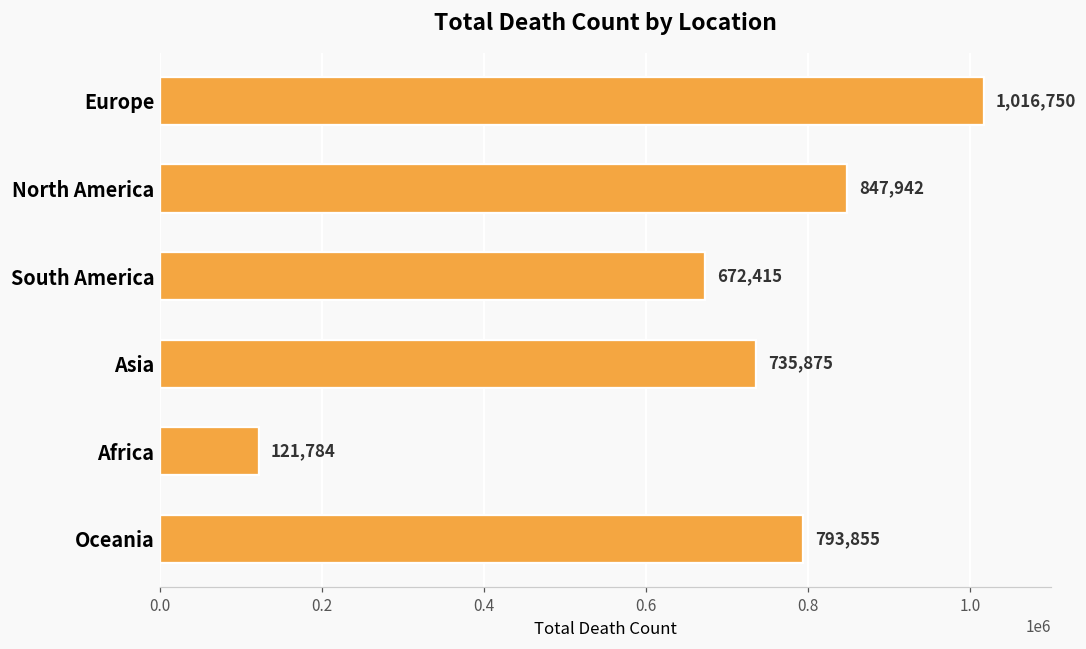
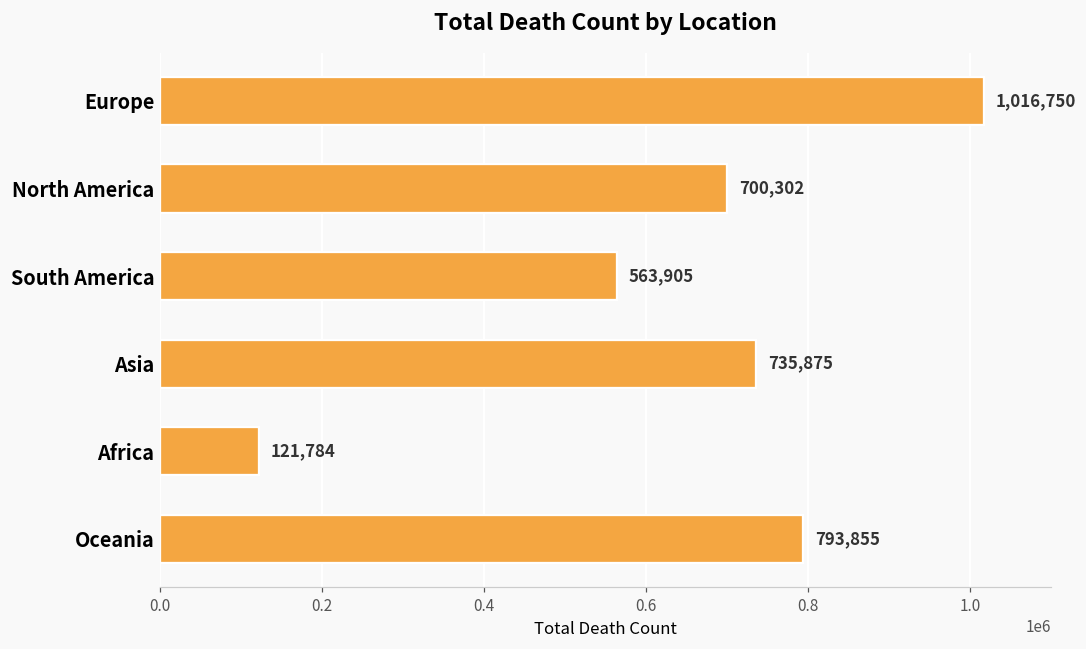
  {
    "Europe": "1,016,750",
-   "North America": "847,942",
-   "South America": "672,415",
+   "North America": "700,302",
+   "South America": "563,905",
    "Asia": "735,875",
    "Africa": "121,784",
    "Oceania": "793,855"
  }
